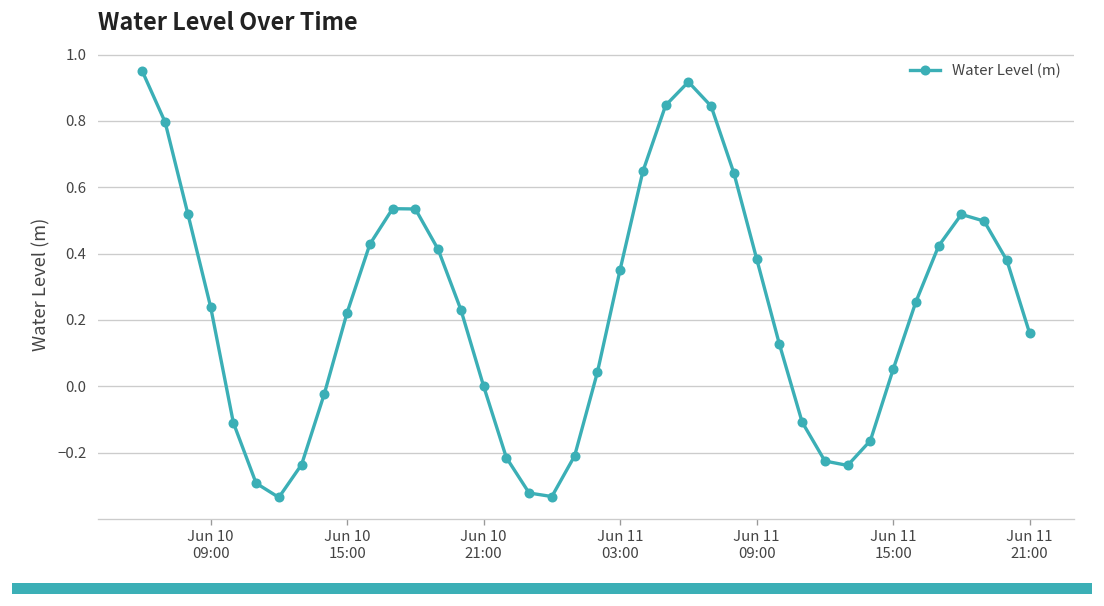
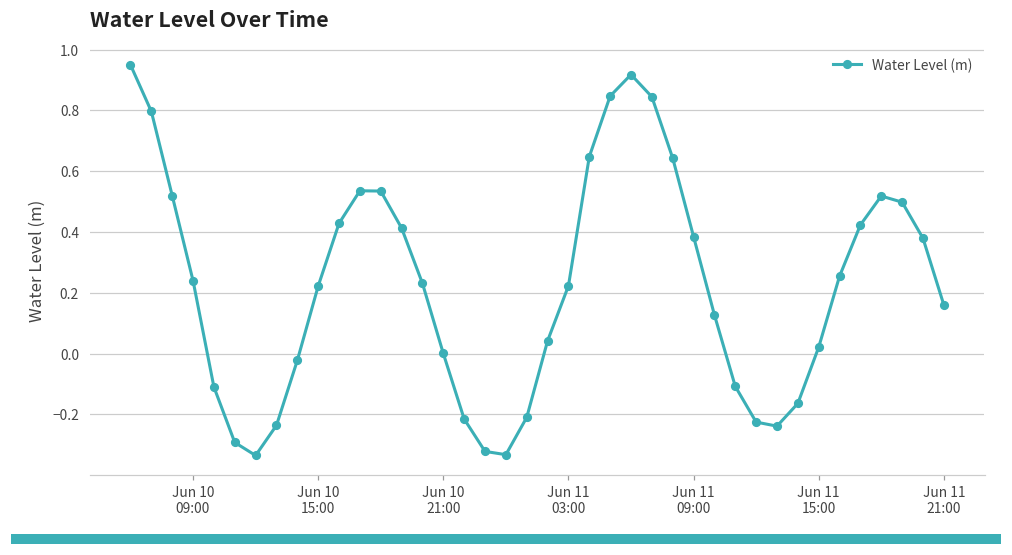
  {
    "Jun 10 09:00": 0.24,
    "Jun 10 15:00": 0.22,
    "Jun 10 21:00": 0.00,
-   "Jun 11 03:00": 0.35,
+   "Jun 11 03:00": 0.22,
    "Jun 11 09:00": 0.38,
-   "Jun 11 15:00": 0.05,
+   "Jun 11 15:00": 0.02,
    "Jun 11 21:00": 0.16
  }
